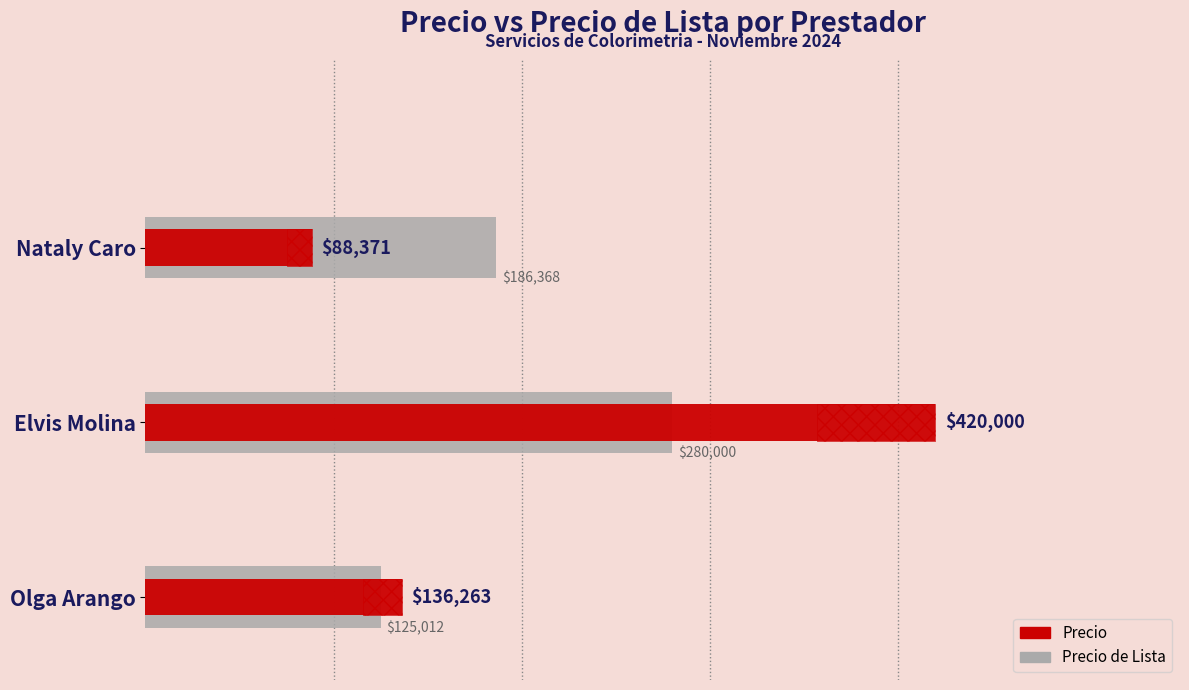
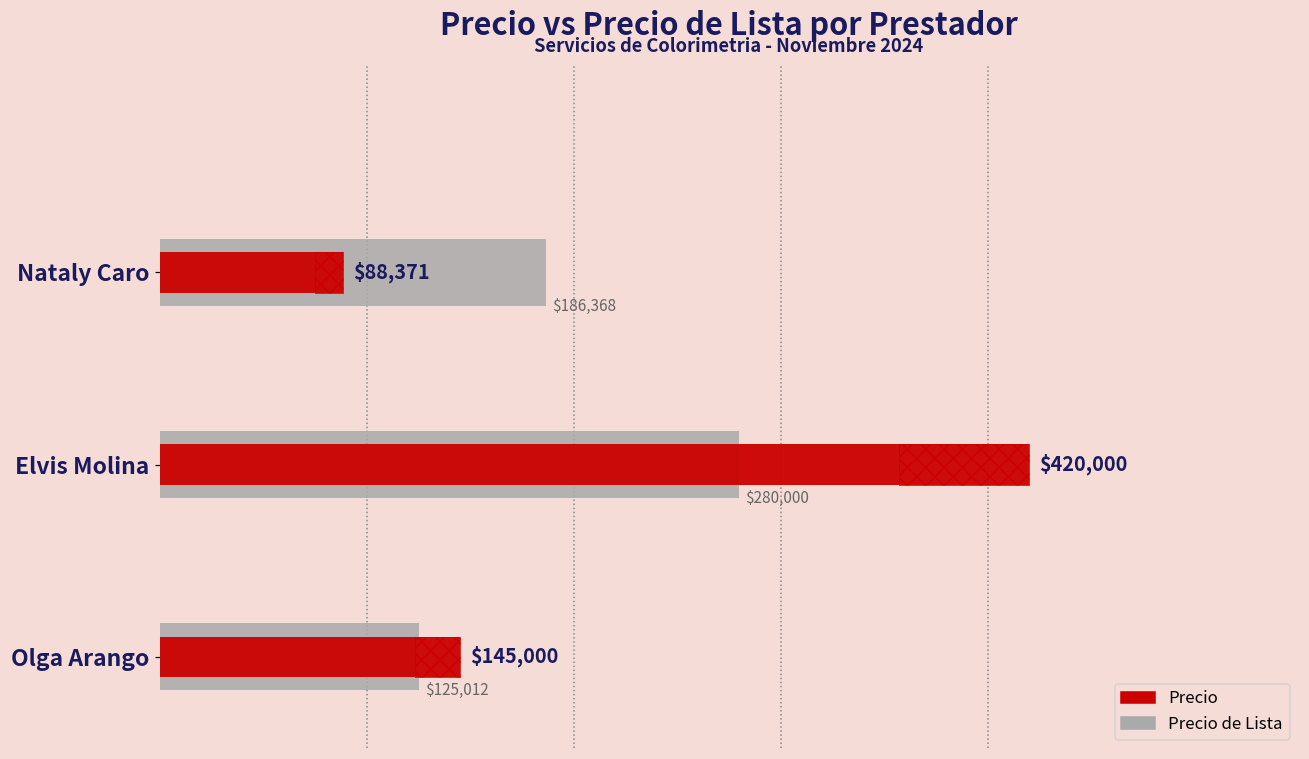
  {
    "Precio de Lista": {
      "Nataly Caro": "$186,368"
    },
    "Precio": {
      "Elvis Molina": "$420,000",
-     "Olga Arango": "$136,263"
+     "Olga Arango": "$145,000"
    }
  }
